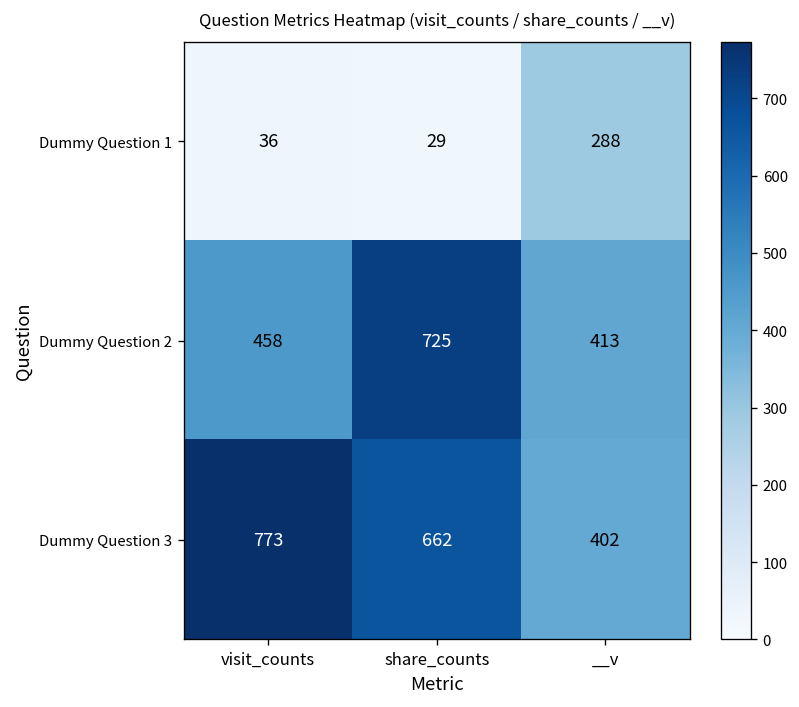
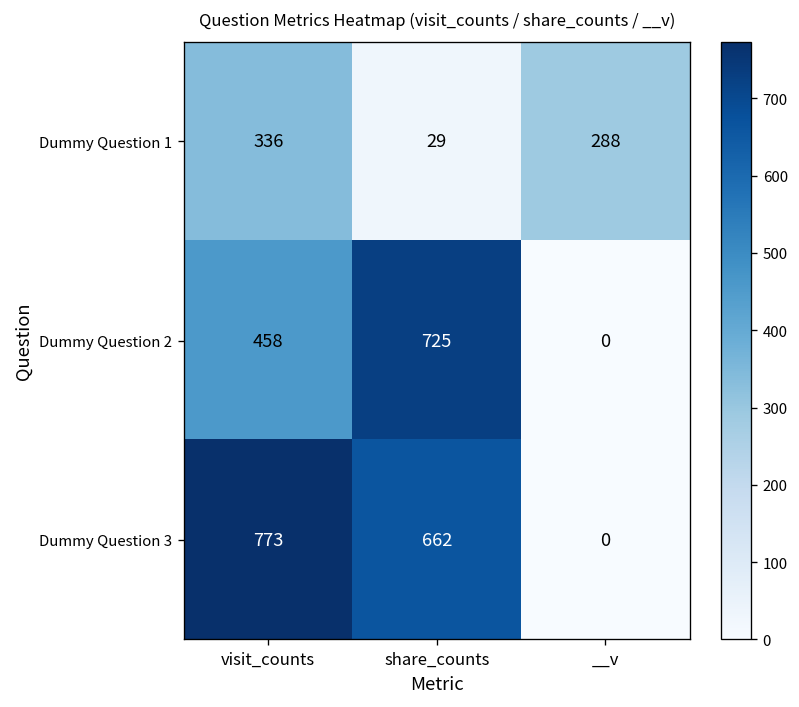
  {
    "Dummy Question 1": {
-     "visit_counts": 36,
+     "visit_counts": 336,
      "share_counts": 29,
      "__v": 288
    },
    "Dummy Question 2": {
      "visit_counts": 458,
      "share_counts": 725,
-     "__v": 413
+     "__v": 0
    },
    "Dummy Question 3": {
      "visit_counts": 773,
      "share_counts": 662,
-     "__v": 402
+     "__v": 0
    }
  }
